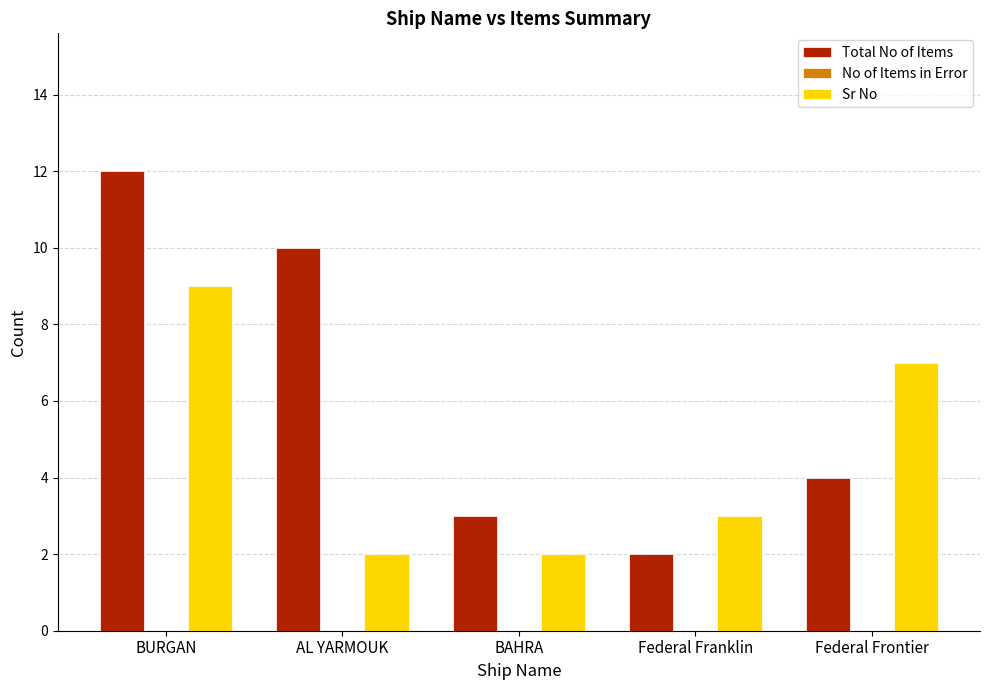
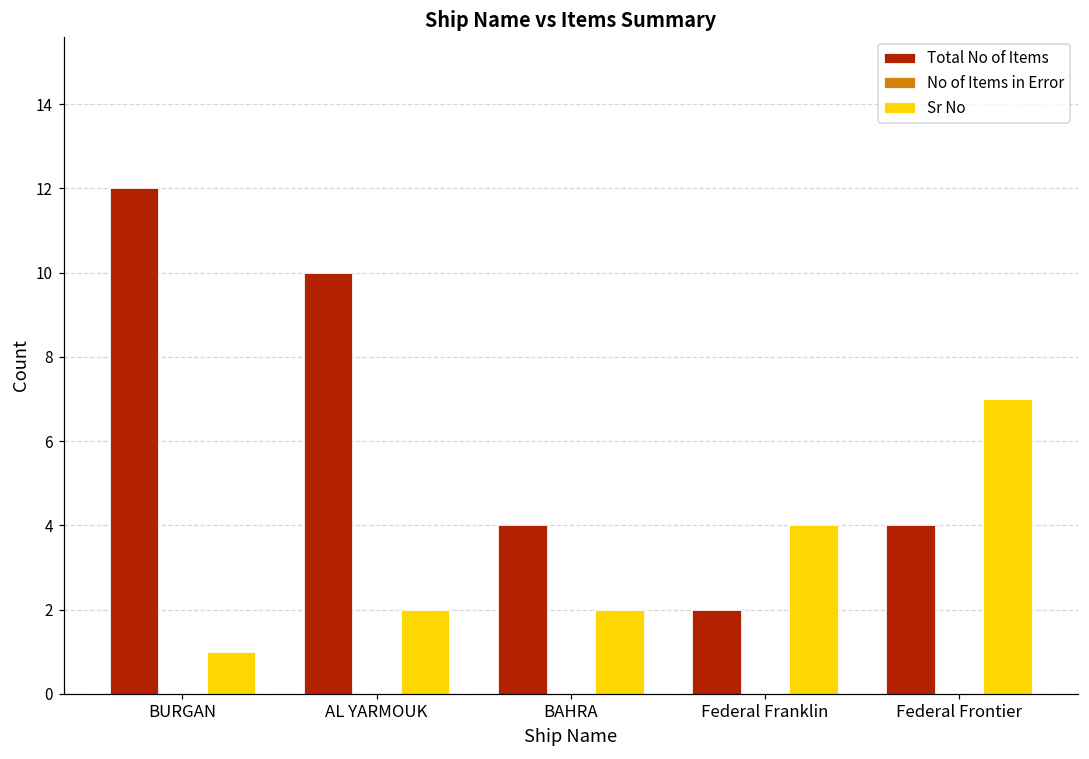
  {
    "Total No of Items": {
      "BURGAN": 12,
      "AL YARMOUK": 10,
-     "BAHRA": 3,
+     "BAHRA": 4,
      "Federal Franklin": 2,
      "Federal Frontier": 4
    },
    "No of Items in Error": {
      "BURGAN": 0,
      "AL YARMOUK": 0,
      "BAHRA": 0,
      "Federal Franklin": 0,
      "Federal Frontier": 0
    },
    "Sr No": {
-     "BURGAN": 9,
+     "BURGAN": 1,
      "AL YARMOUK": 2,
      "BAHRA": 2,
-     "Federal Franklin": 3,
+     "Federal Franklin": 4,
      "Federal Frontier": 7
    }
  }
